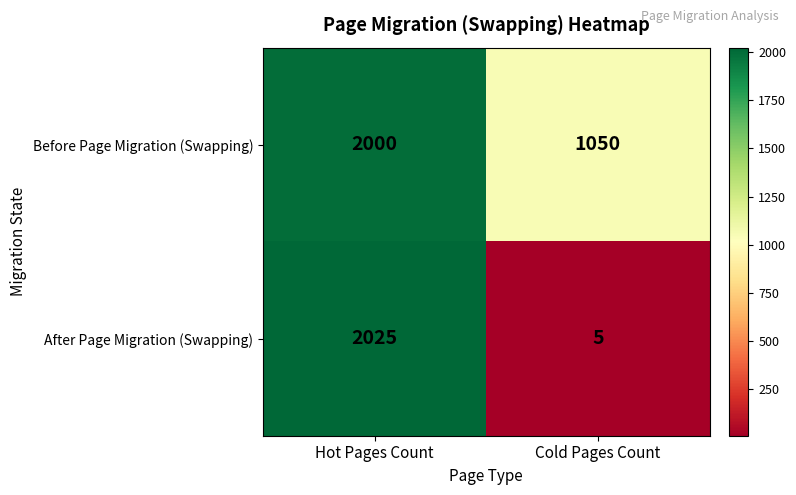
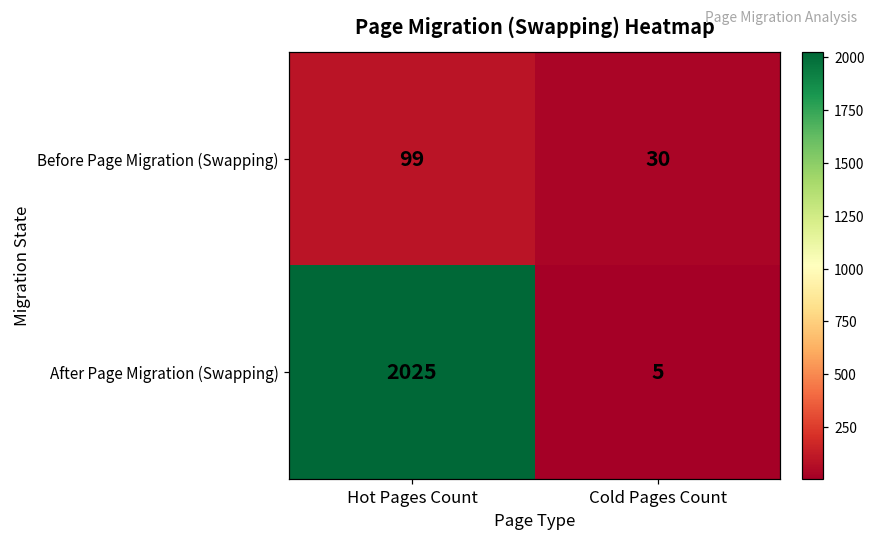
  {
    "Before Page Migration (Swapping)": {
-     "Hot Pages Count": 2000,
-     "Cold Pages Count": 1050
+     "Hot Pages Count": 99,
+     "Cold Pages Count": 30
    },
    "After Page Migration (Swapping)": {
      "Hot Pages Count": 2025,
      "Cold Pages Count": 5
    }
  }
